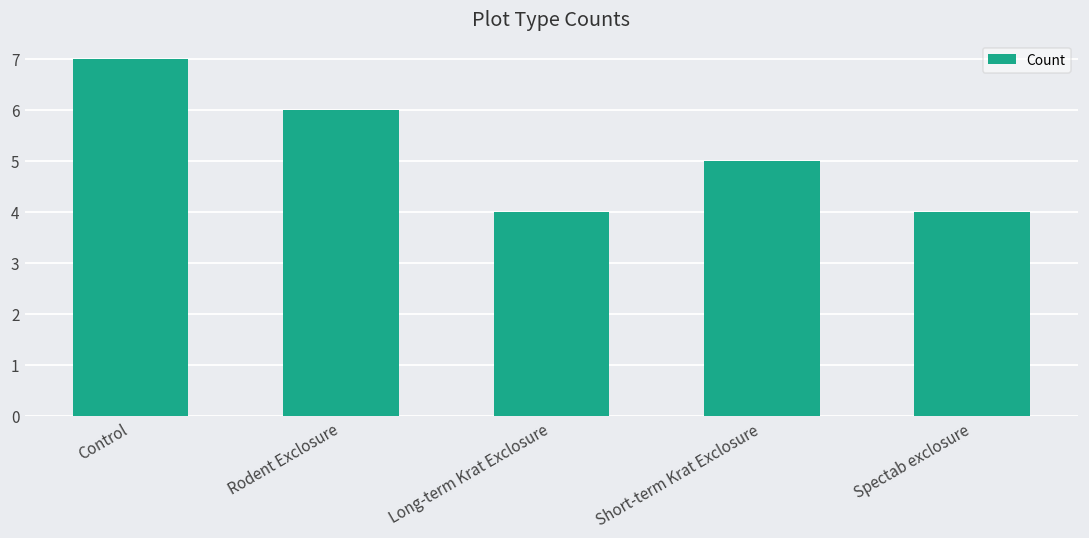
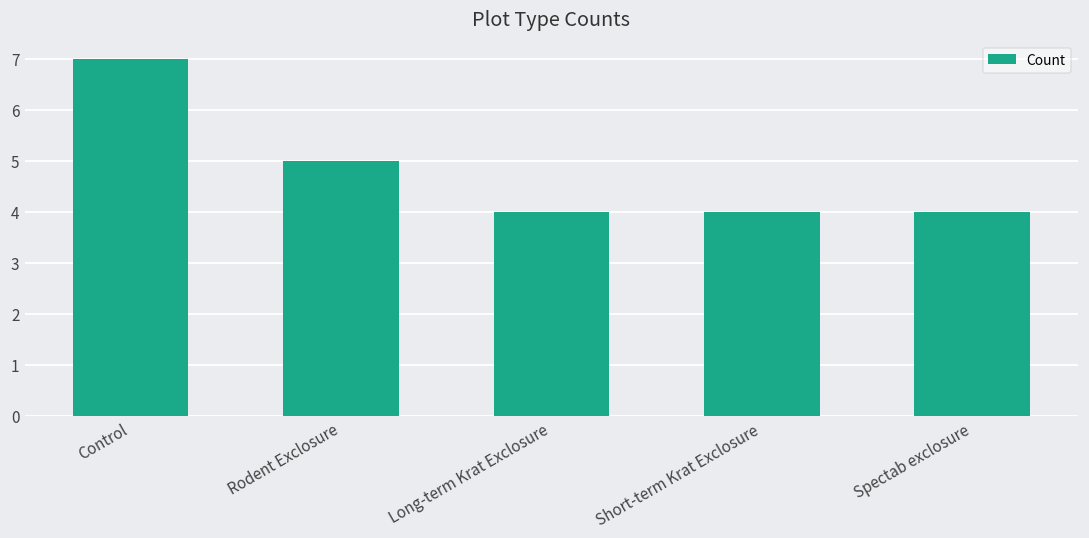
  {
    "Control": 7,
-   "Rodent Exclosure": 6,
+   "Rodent Exclosure": 5,
    "Long-term Krat Exclosure": 4,
-   "Short-term Krat Exclosure": 5,
+   "Short-term Krat Exclosure": 4,
    "Spectab exclosure": 4
  }
